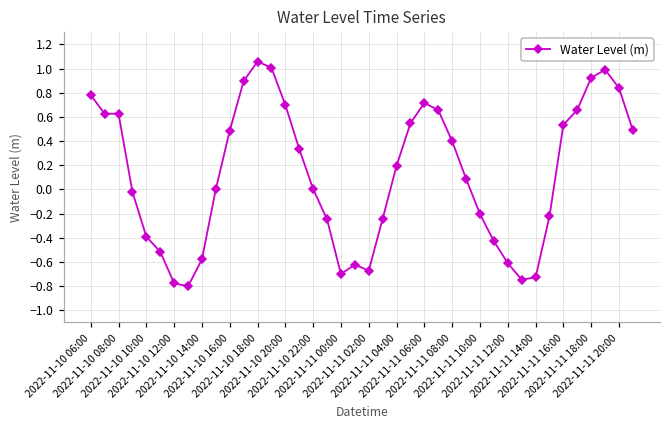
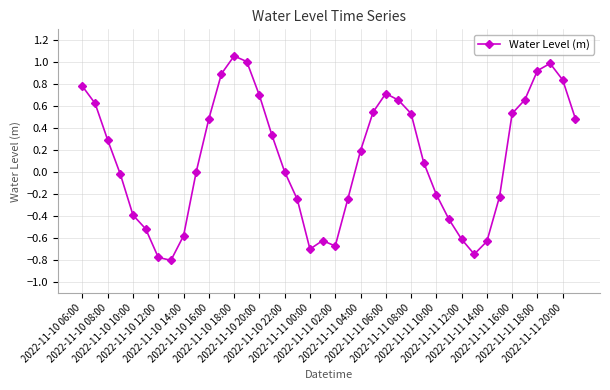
  {
    "2022-11-10 06:00": 0.78,
-   "2022-11-10 08:00": 0.63,
+   "2022-11-10 08:00": 0.29,
    "2022-11-10 10:00": -0.39,
    "2022-11-10 12:00": -0.78,
    "2022-11-10 14:00": -0.58,
    "2022-11-10 16:00": 0.49,
    "2022-11-10 18:00": 1.06,
    "2022-11-10 20:00": 0.70,
    "2022-11-10 22:00": 0.00,
    "2022-11-11 00:00": -0.70,
    "2022-11-11 02:00": -0.67,
    "2022-11-11 04:00": 0.20,
    "2022-11-11 06:00": 0.72,
-   "2022-11-11 08:00": 0.40,
+   "2022-11-11 08:00": 0.53,
    "2022-11-11 10:00": -0.20,
    "2022-11-11 12:00": -0.61,
-   "2022-11-11 14:00": -0.73,
+   "2022-11-11 14:00": -0.63,
    "2022-11-11 16:00": 0.53,
    "2022-11-11 18:00": 0.92,
    "2022-11-11 20:00": 0.84
  }
